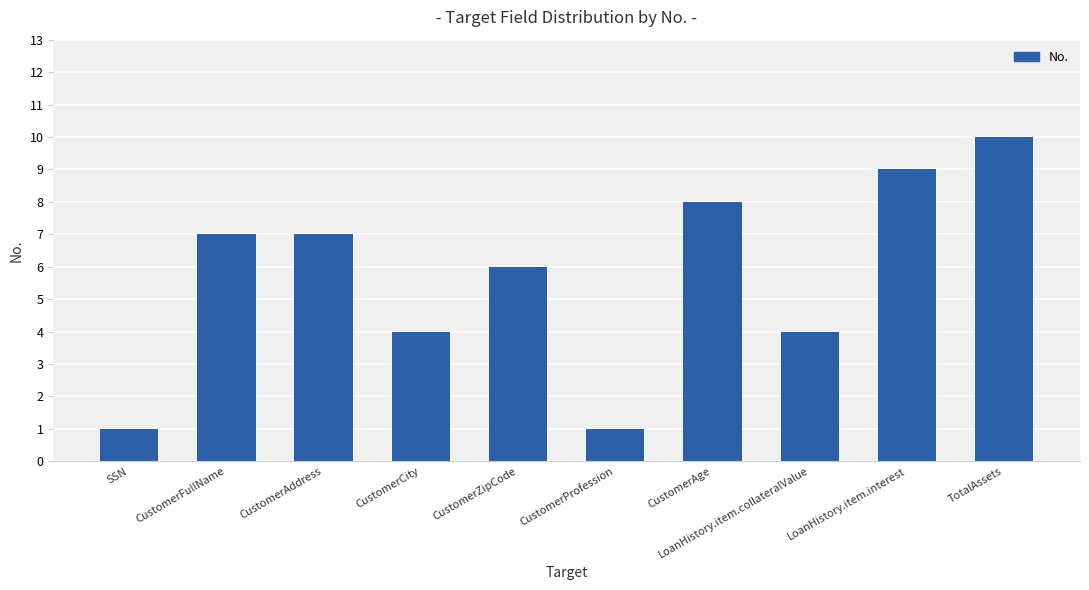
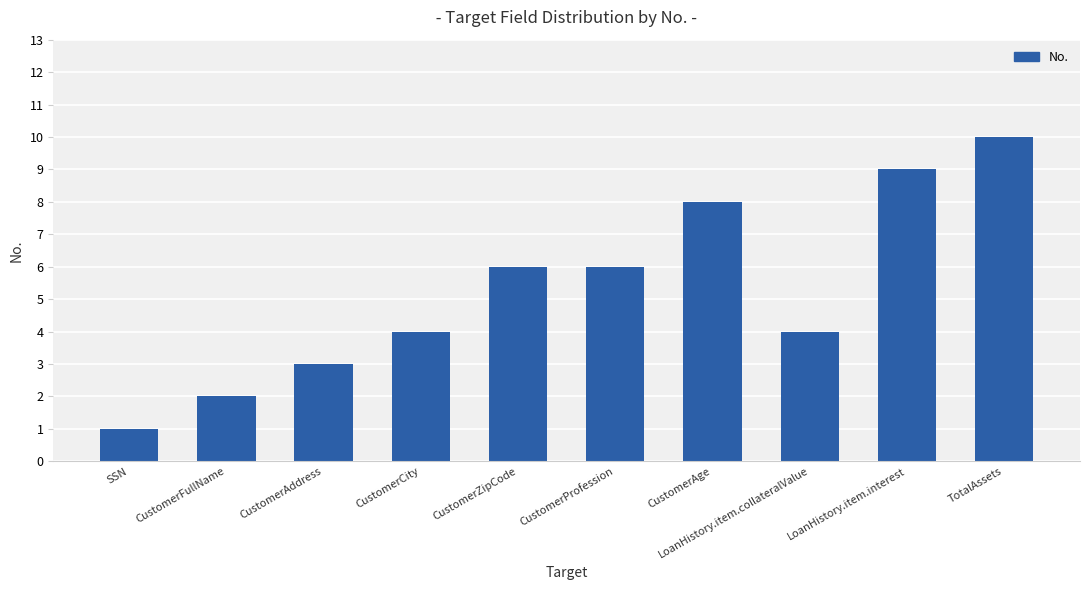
  {
    "SSN": 1,
-   "CustomerFullName": 7,
-   "CustomerAddress": 7,
+   "CustomerFullName": 2,
+   "CustomerAddress": 3,
    "CustomerCity": 4,
    "CustomerZipCode": 6,
-   "CustomerProfession": 1,
+   "CustomerProfession": 6,
    "CustomerAge": 8,
    "LoanHistory.item.collateralValue": 4,
    "LoanHistory.item.interest": 9,
    "TotalAssets": 10
  }
